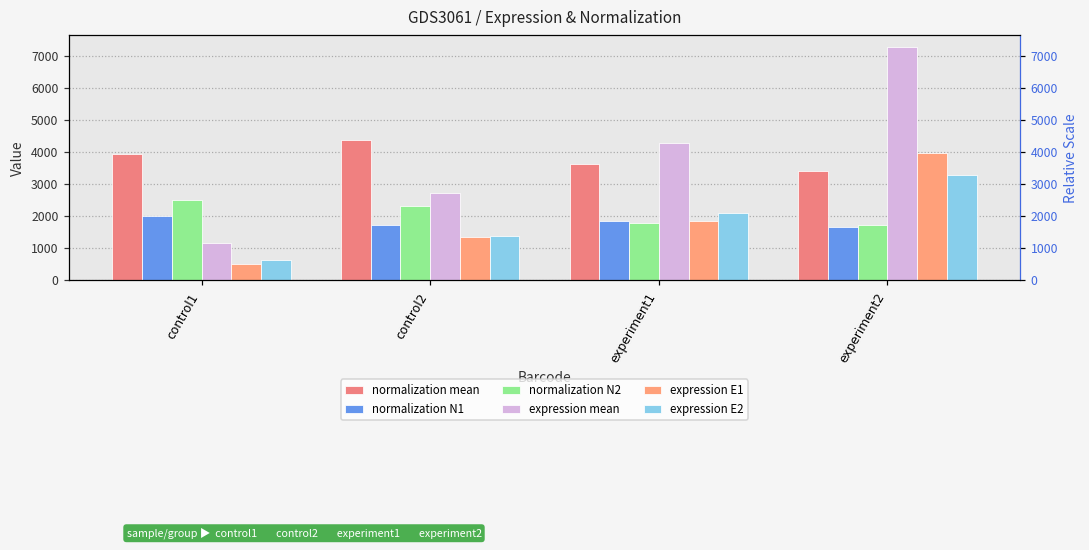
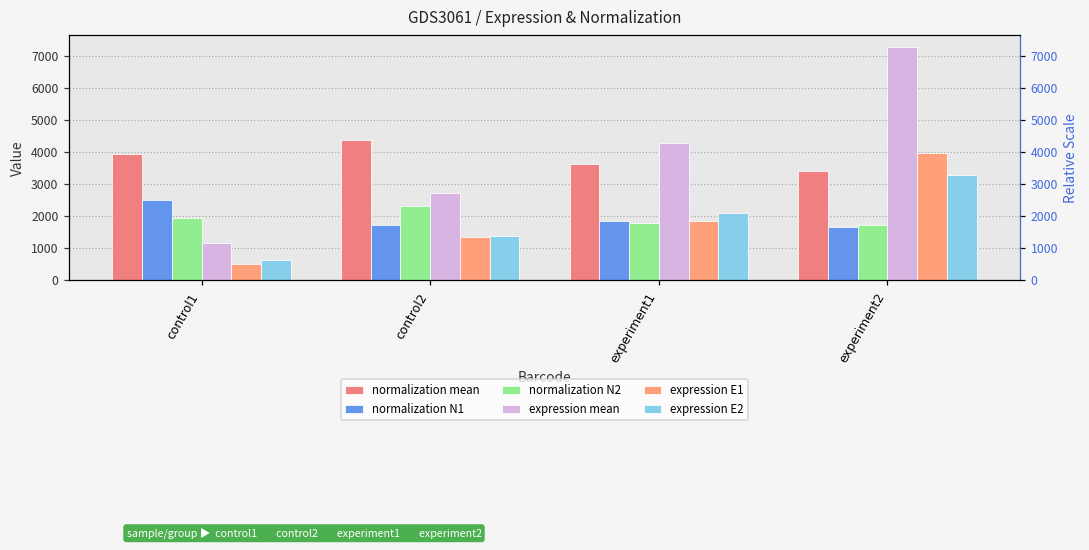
  {
    "normalization N1": {
-     "control1": 2000,
+     "control1": 2500,
      "control2": 1700,
      "experiment1": 1800,
      "experiment2": 1700
    },
    "normalization N2": {
-     "control1": 2500,
+     "control1": 1900,
      "control2": 2300,
      "experiment1": 1800,
      "experiment2": 1700
    },
    "expression mean": {
      "control1": 1200,
      "control2": 2700,
      "experiment1": 4300,
      "experiment2": 7300
    },
    "expression E2": {
      "control1": 600,
      "control2": 1400,
      "experiment1": 2100,
      "experiment2": 3300
    }
  }
